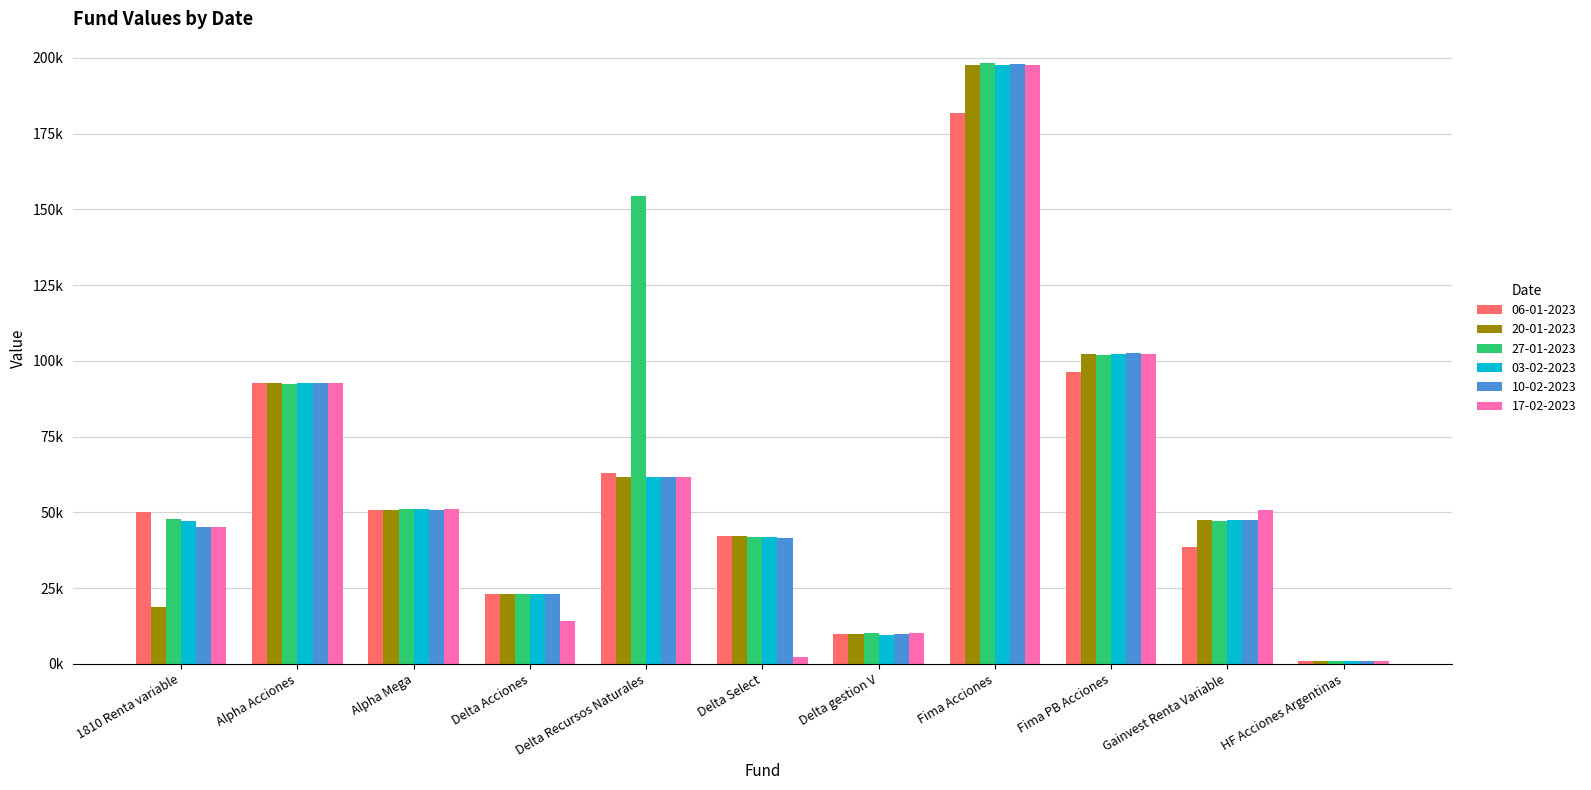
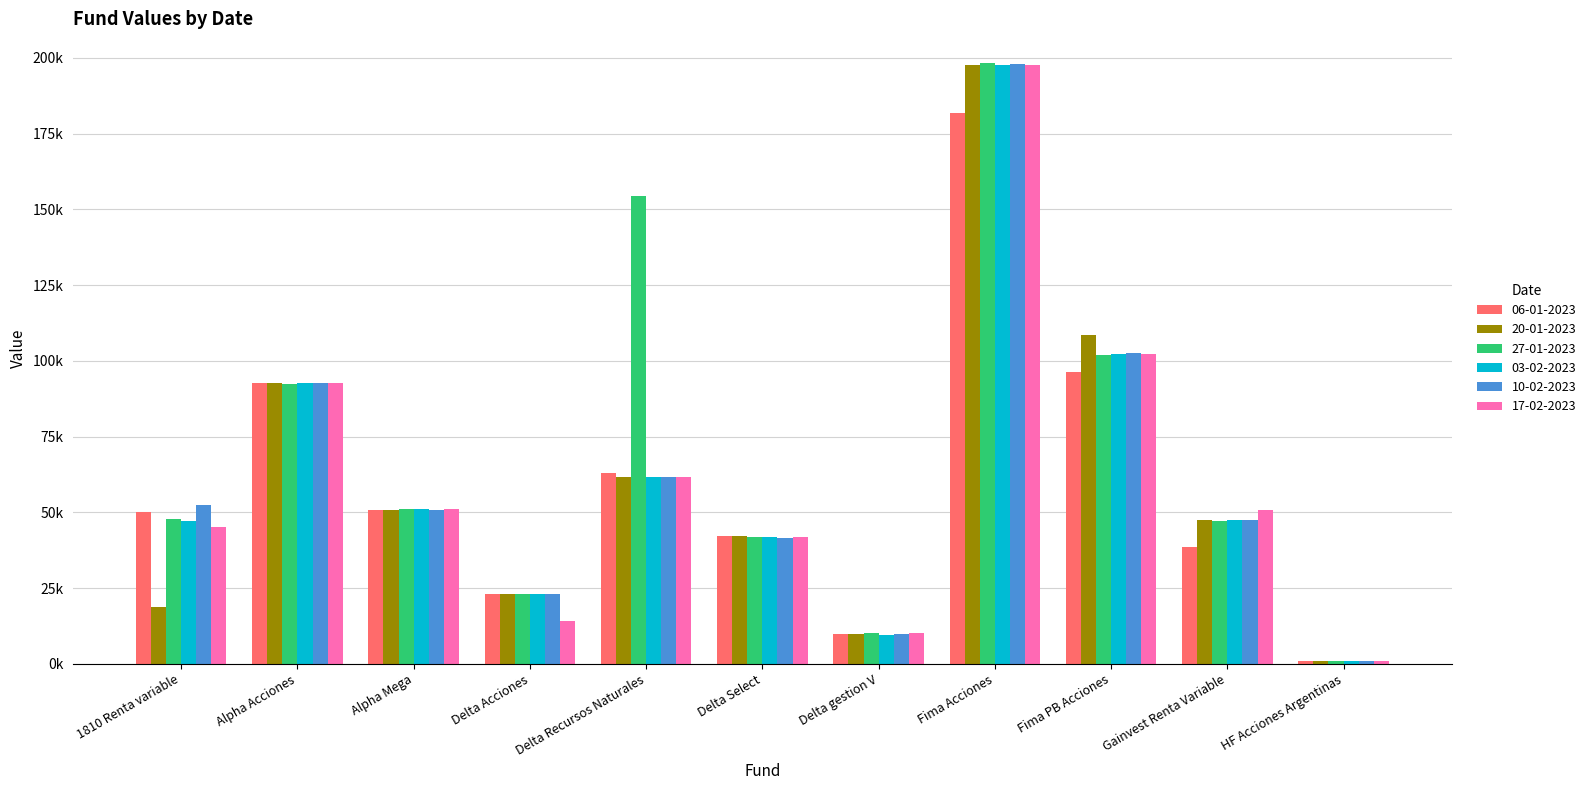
  {
    "06-01-2023": {
      "1810 Renta variable": 50000,
      "Alpha Acciones": 93000,
      "Alpha Mega": 51000,
      "Delta Acciones": 23000,
      "Delta Recursos Naturales": 63000,
      "Delta Select": 42000,
      "Delta gestion V": 10000,
      "Fima Acciones": 182000,
      "Fima PB Acciones": 96000,
      "Gainvest Renta Variable": 39000,
      "HF Acciones Argentinas": 1000
    },
    "20-01-2023": {
      "1810 Renta variable": 19000,
      "Alpha Acciones": 93000,
      "Alpha Mega": 51000,
      "Delta Acciones": 23000,
      "Delta Recursos Naturales": 62000,
      "Delta Select": 42000,
      "Delta gestion V": 10000,
      "Fima Acciones": 198000,
-     "Fima PB Acciones": 102000,
+     "Fima PB Acciones": 109000,
      "Gainvest Renta Variable": 47000,
      "HF Acciones Argentinas": 1000
    },
    "27-01-2023": {
      "1810 Renta variable": 48000,
      "Alpha Acciones": 93000,
      "Alpha Mega": 51000,
      "Delta Acciones": 23000,
      "Delta Recursos Naturales": 155000,
      "Delta Select": 42000,
      "Delta gestion V": 10000,
      "Fima Acciones": 198000,
      "Fima PB Acciones": 102000,
      "Gainvest Renta Variable": 47000
    },
    "03-02-2023": {
      "1810 Renta variable": 47000,
      "Alpha Acciones": 93000,
      "Alpha Mega": 51000,
      "Delta Acciones": 23000,
      "Delta Recursos Naturales": 62000,
      "Delta Select": 42000,
      "Delta gestion V": 10000,
      "Fima Acciones": 198000,
      "Fima PB Acciones": 102000,
      "Gainvest Renta Variable": 47000,
      "HF Acciones Argentinas": 1000
    },
    "10-02-2023": {
-     "1810 Renta variable": 45000,
+     "1810 Renta variable": 52000,
      "Alpha Acciones": 93000,
      "Alpha Mega": 51000,
      "Delta Acciones": 23000,
      "Delta Recursos Naturales": 62000,
      "Delta Select": 42000,
      "Delta gestion V": 10000,
      "Fima Acciones": 198000,
      "Fima PB Acciones": 102000,
      "Gainvest Renta Variable": 47000,
      "HF Acciones Argentinas": 1000
    },
    "17-02-2023": {
      "1810 Renta variable": 45000,
      "Alpha Acciones": 93000,
      "Alpha Mega": 51000,
      "Delta Acciones": 14000,
      "Delta Recursos Naturales": 62000,
-     "Delta Select": 2000,
+     "Delta Select": 42000,
      "Delta gestion V": 10000,
      "Fima Acciones": 198000,
      "Fima PB Acciones": 102000,
      "Gainvest Renta Variable": 51000,
      "HF Acciones Argentinas": 1000
    }
  }
